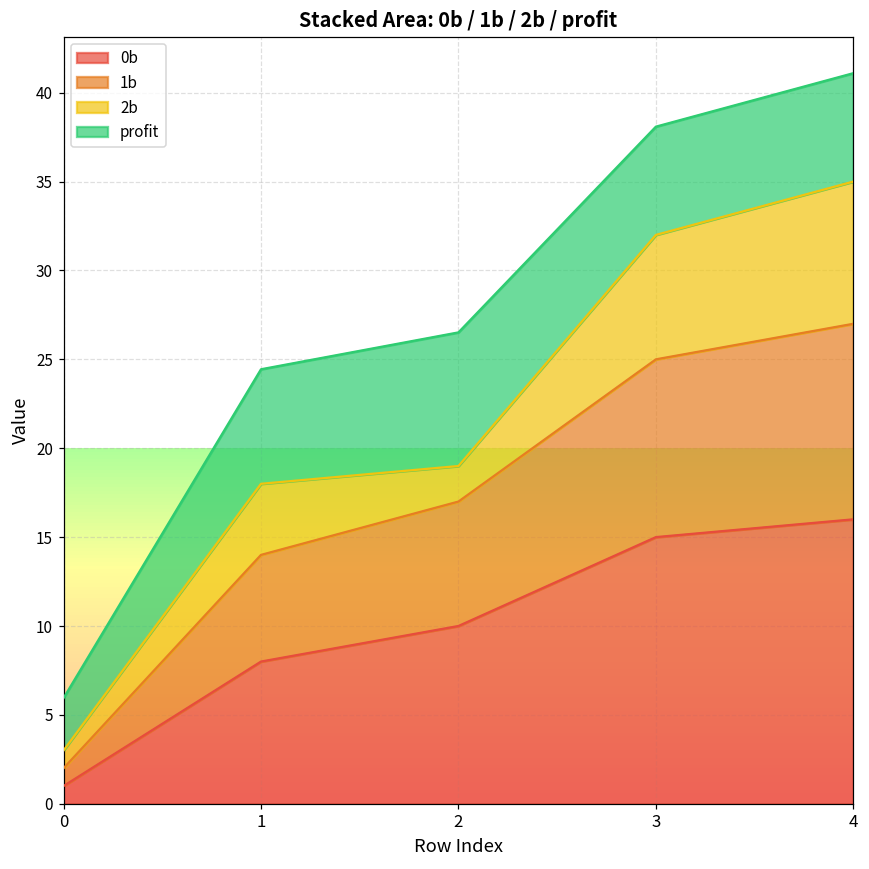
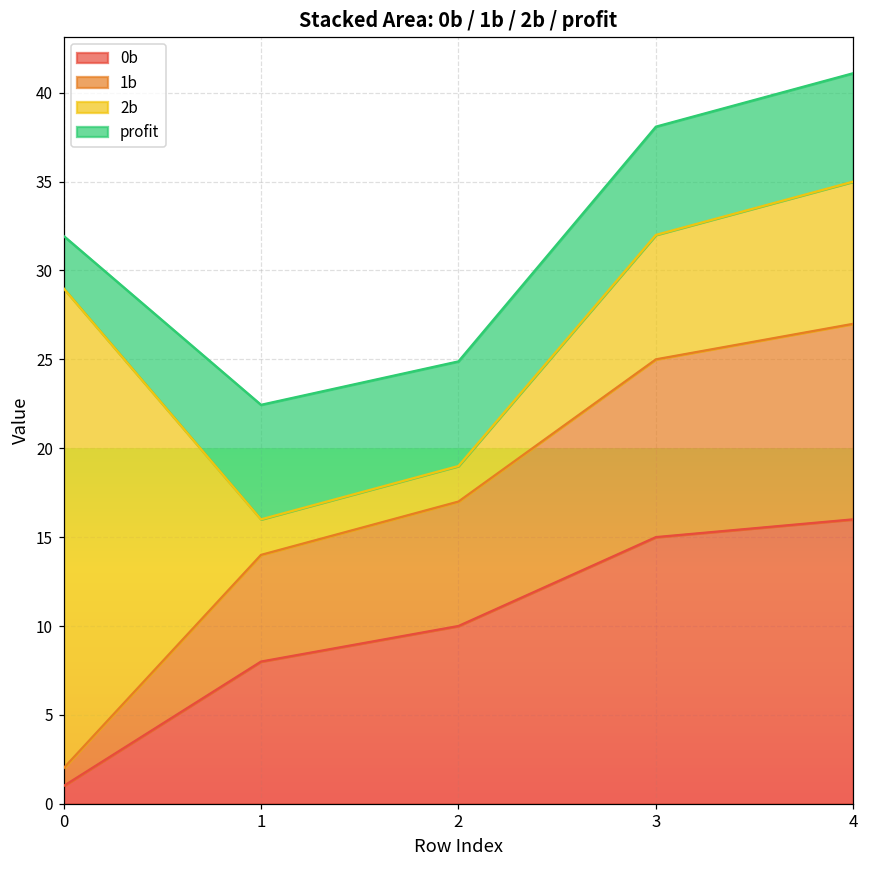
  {
    "2b": {
-     "0": 1,
-     "1": 4,
+     "0": 27,
+     "1": 2,
      "2": 2,
      "3": 7,
      "4": 8
    },
    "profit": {
      "0": 2.9,
      "1": 6.4,
-     "2": 7.5,
+     "2": 5.9,
      "3": 6.1,
      "4": 6.1
    }
  }
